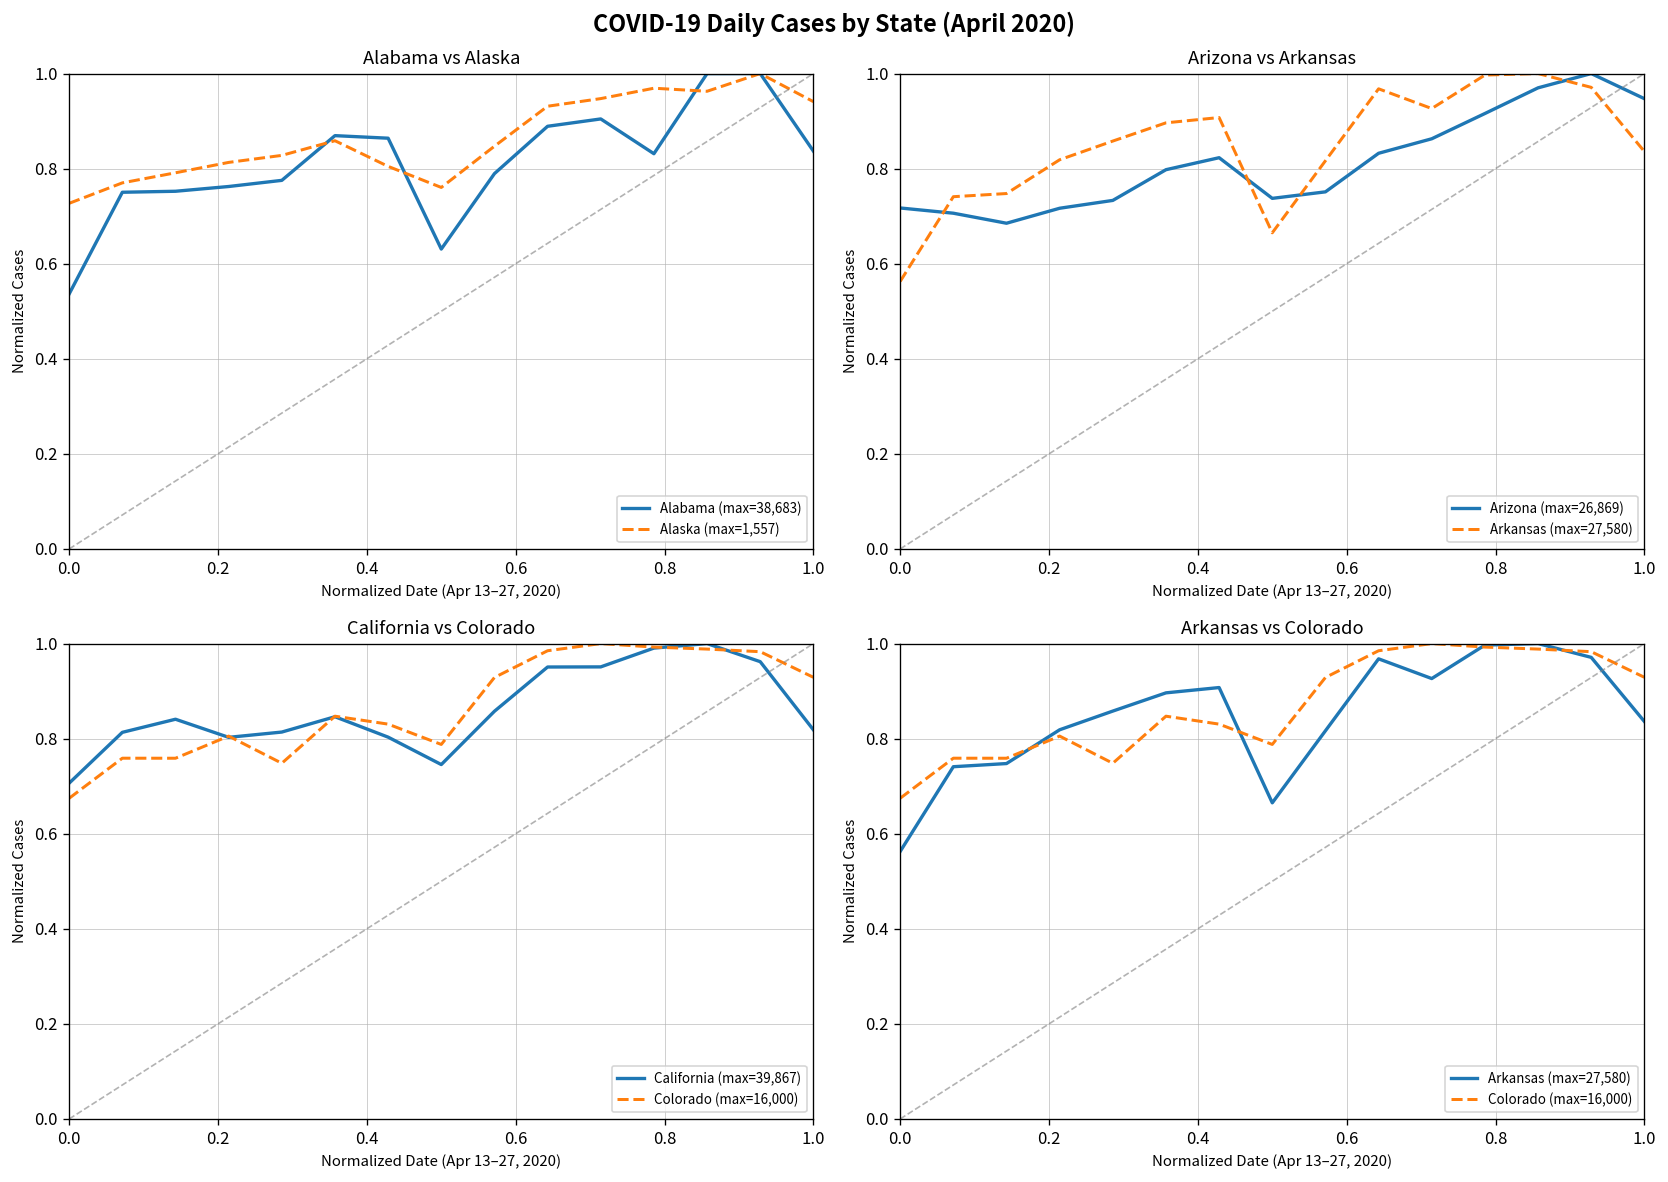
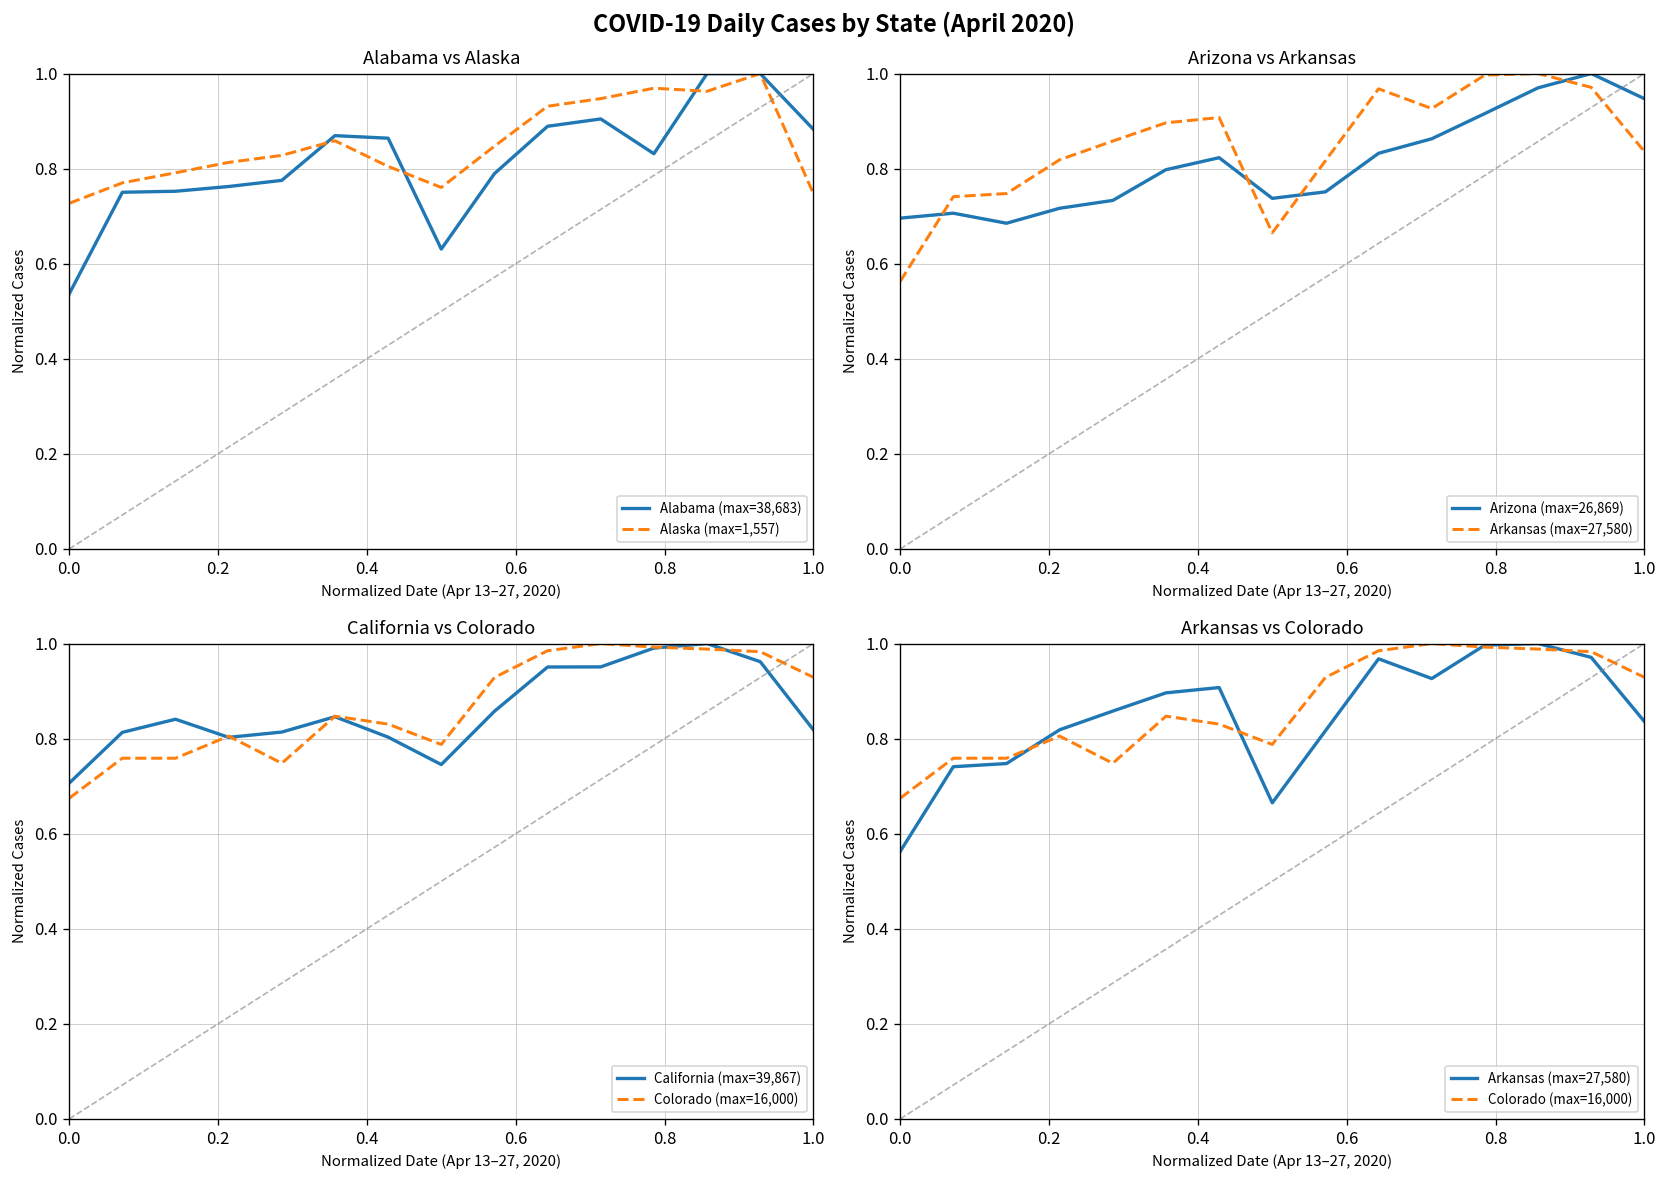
  {
    "Alabama vs Alaska": {
      "Alabama (max=38,683)": {
        "0.0": 0.54,
-       "1.0": 0.84
+       "1.0": 0.88
      },
      "Alaska (max=1,557)": {
        "0.0": 0.73,
-       "1.0": 0.94
+       "1.0": 0.75
      }
    },
    "Arizona vs Arkansas": {
      "Arizona (max=26,869)": {
-       "0.0": 0.72,
+       "0.0": 0.70,
        "1.0": 0.95
      }
    },
    "California vs Colorado": {
      "California (max=39,867)": {
        "0.0": 0.71,
        "1.0": 0.82
      },
      "Colorado (max=16,000)": {
        "0.0": 0.67,
        "1.0": 0.93
      }
    },
    "Arkansas vs Colorado": {
      "Arkansas (max=27,580)": {
        "0.0": 0.56,
        "1.0": 0.84
      },
      "Colorado (max=16,000)": {
        "0.0": 0.67,
        "1.0": 0.93
      }
    }
  }
